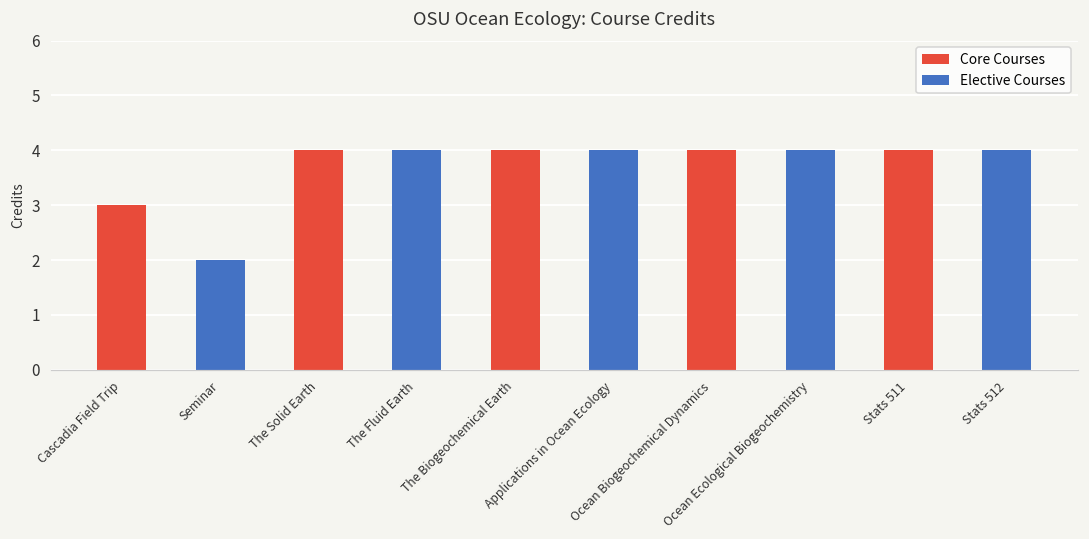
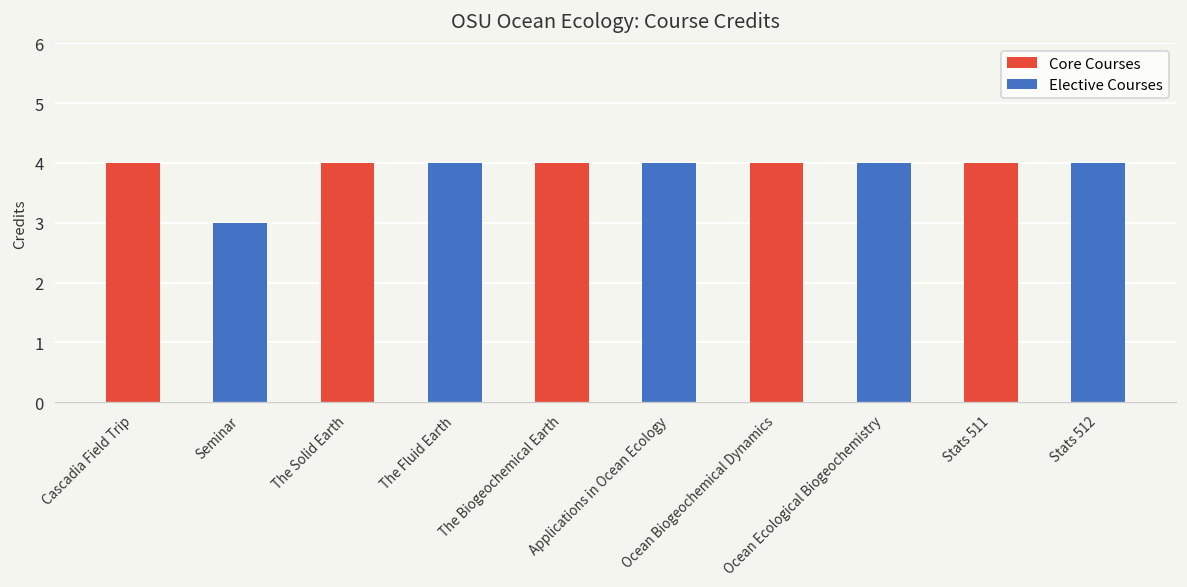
  {
-   "Cascadia Field Trip": 3,
-   "Seminar": 2,
+   "Cascadia Field Trip": 4,
+   "Seminar": 3,
    "The Solid Earth": 4,
    "The Fluid Earth": 4,
    "The Biogeochemical Earth": 4,
    "Applications in Ocean Ecology": 4,
    "Ocean Biogeochemical Dynamics": 4,
    "Ocean Ecological Biogeochemistry": 4,
    "Stats 511": 4,
    "Stats 512": 4
  }
